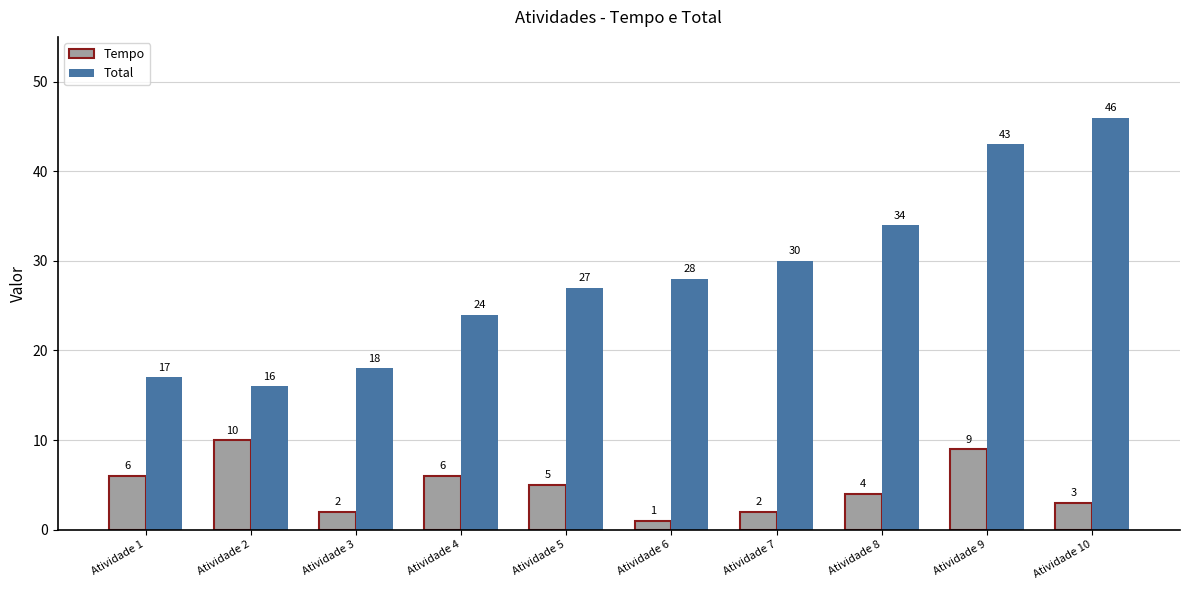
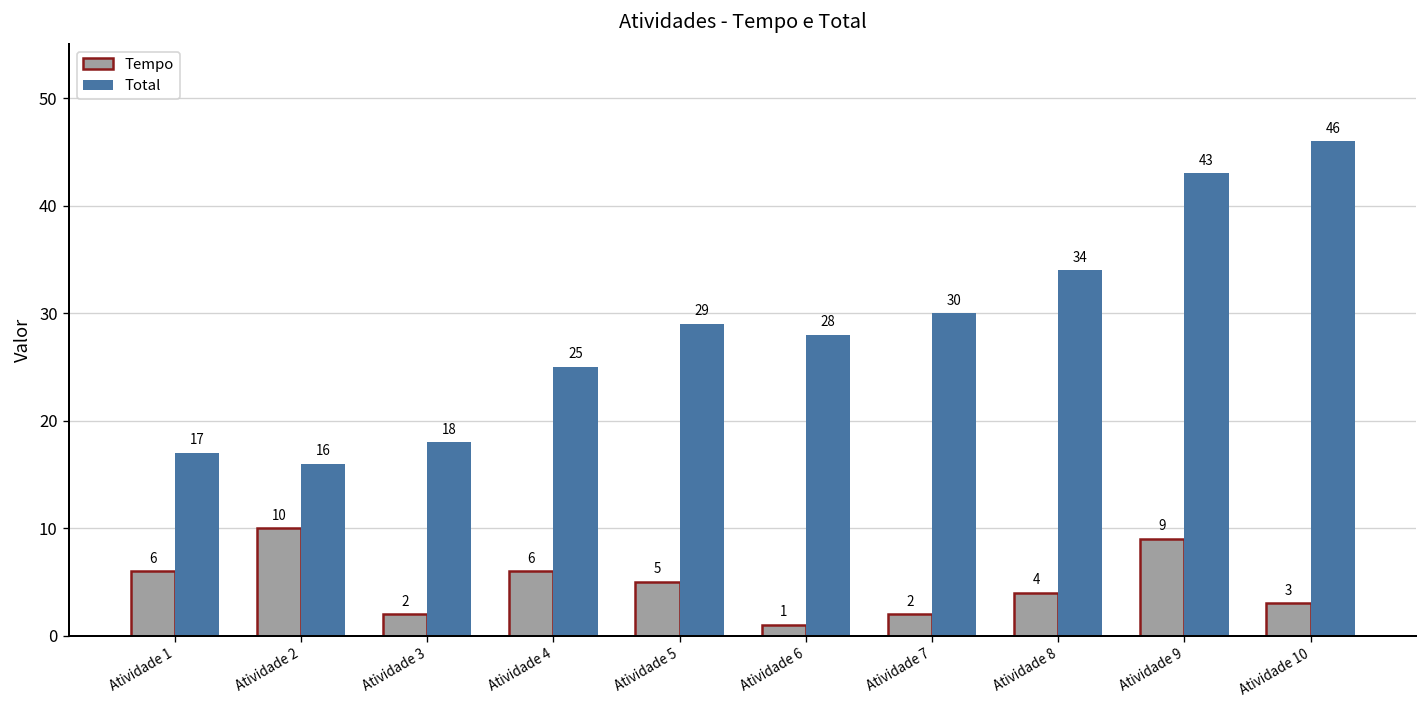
  {
    "Tempo": {
      "Atividade 1": 6,
      "Atividade 2": 10,
      "Atividade 3": 2,
      "Atividade 4": 6,
      "Atividade 5": 5,
      "Atividade 6": 1,
      "Atividade 7": 2,
      "Atividade 8": 4,
      "Atividade 9": 9,
      "Atividade 10": 3
    },
    "Total": {
      "Atividade 1": 17,
      "Atividade 2": 16,
      "Atividade 3": 18,
-     "Atividade 4": 24,
-     "Atividade 5": 27,
+     "Atividade 4": 25,
+     "Atividade 5": 29,
      "Atividade 6": 28,
      "Atividade 7": 30,
      "Atividade 8": 34,
      "Atividade 9": 43,
      "Atividade 10": 46
    }
  }
